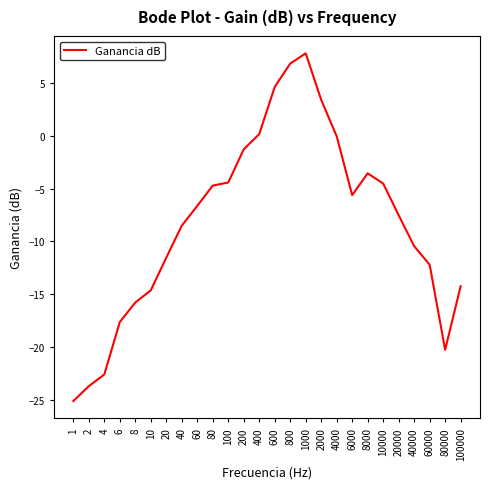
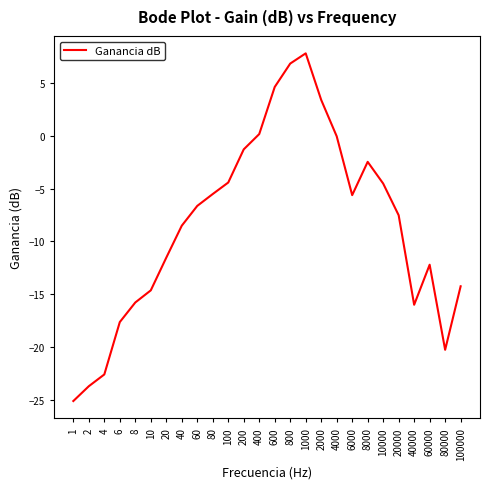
  {
    "1": -25.1,
    "2": -23.7,
    "4": -22.6,
    "6": -17.6,
    "8": -15.8,
    "10": -14.6,
    "20": -11.5,
    "40": -8.5,
    "60": -6.6,
-   "80": -4.7,
+   "80": -5.5,
    "100": -4.4,
    "200": -1.3,
    "400": 0.2,
    "600": 4.6,
    "800": 6.8,
    "1000": 7.8,
    "2000": 3.4,
    "4000": -0.1,
    "6000": -5.6,
-   "8000": -3.6,
+   "8000": -2.5,
    "10000": -4.5,
    "20000": -7.5,
-   "40000": -10.4,
+   "40000": -16.0,
    "60000": -12.2,
    "80000": -20.2,
    "100000": -14.2
  }
